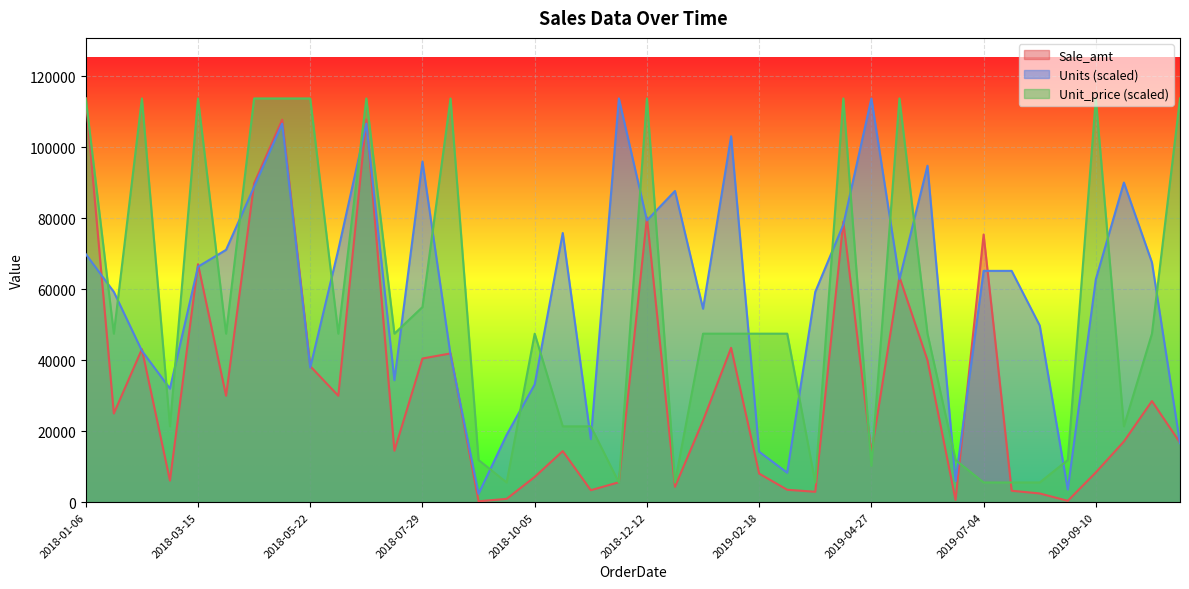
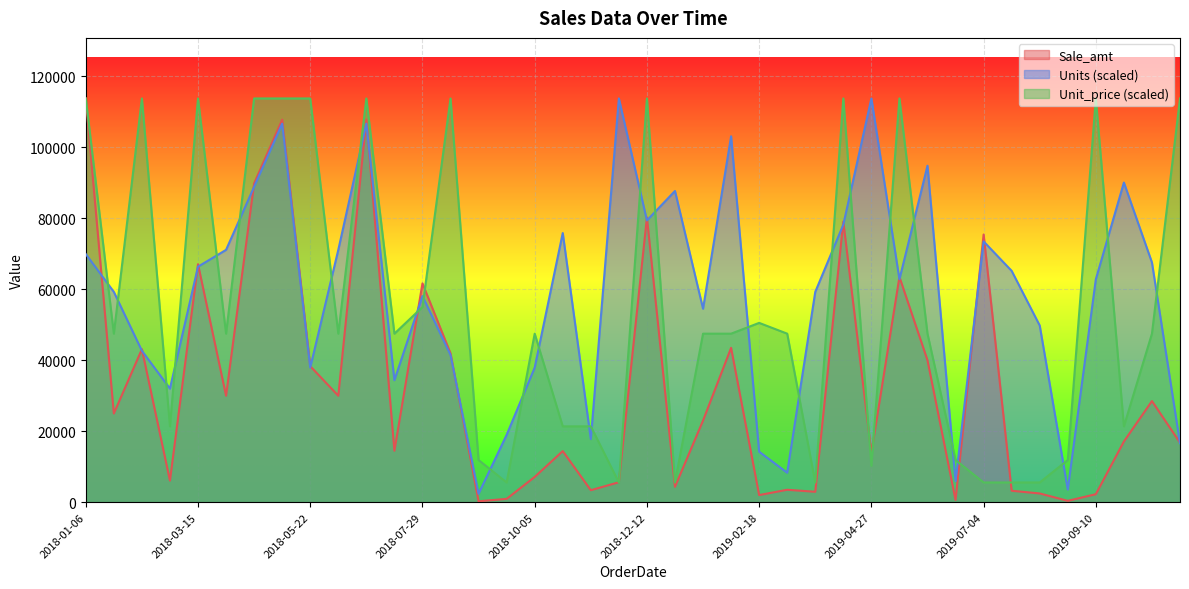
  {
    "Sale_amt": {
-     "2018-07-29": 41000,
+     "2018-07-29": 62000,
      "2018-10-05": 7000,
      "2018-12-12": 80000,
-     "2019-02-18": 8000,
+     "2019-02-18": 2000,
      "2019-04-27": 14000,
      "2019-07-04": 75000,
-     "2019-09-10": 8000
+     "2019-09-10": 2000
    },
    "Units (scaled)": {
      "2018-01-06": 70000,
-     "2018-07-29": 96000,
-     "2018-10-05": 33000,
+     "2018-07-29": 58000,
+     "2018-10-05": 38000,
      "2018-12-12": 79000,
      "2019-02-18": 14000,
      "2019-04-27": 114000,
-     "2019-07-04": 65000,
+     "2019-07-04": 74000,
      "2019-09-10": 63000
    },
    "Unit_price (scaled)": {
      "2018-03-15": 114000,
      "2018-05-22": 114000,
      "2018-07-29": 55000,
      "2018-10-05": 48000,
      "2018-12-12": 114000,
-     "2019-02-18": 48000,
+     "2019-02-18": 51000,
      "2019-04-27": 10000,
      "2019-07-04": 6000
    }
  }
